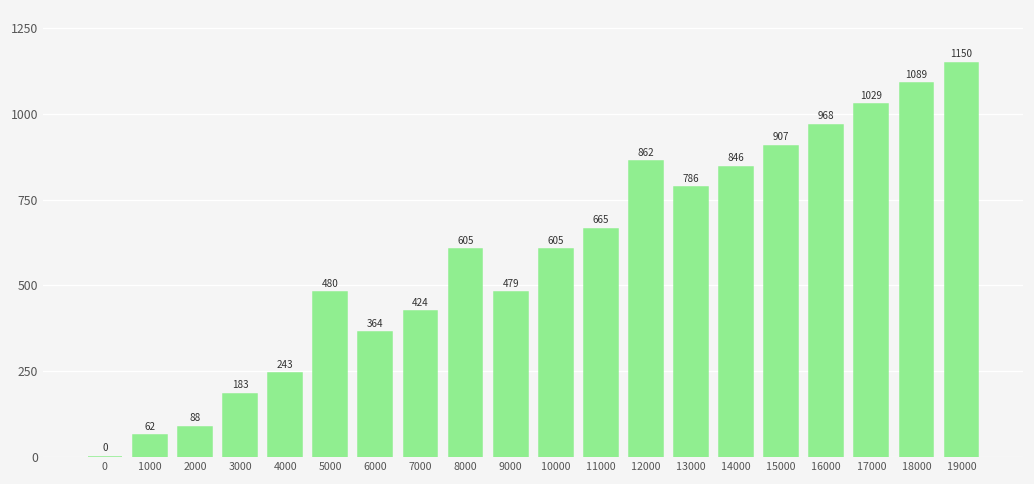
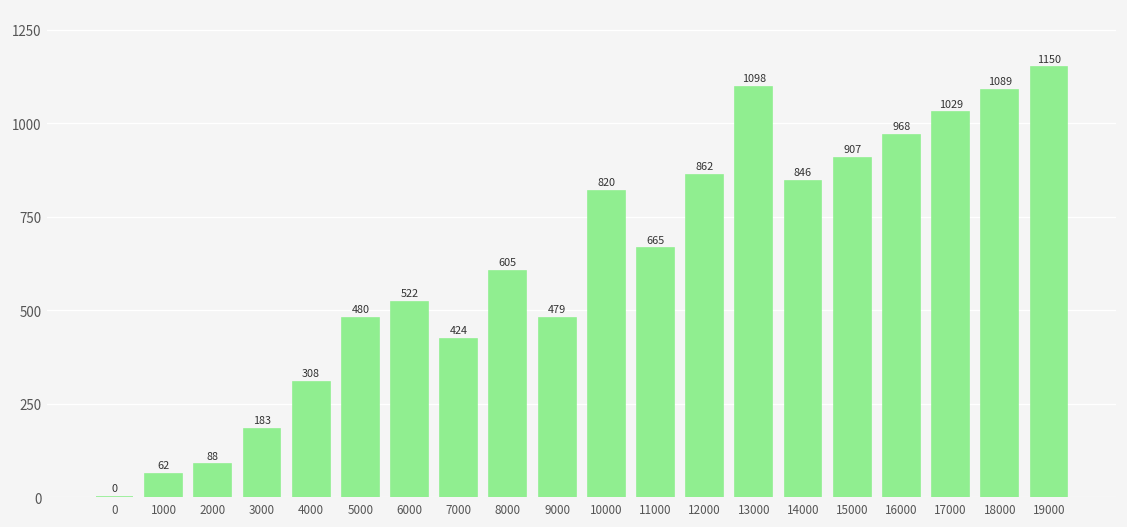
  {
    "0": 0,
    "1000": 62,
    "2000": 88,
    "3000": 183,
-   "4000": 243,
+   "4000": 308,
    "5000": 480,
-   "6000": 364,
+   "6000": 522,
    "7000": 424,
    "8000": 605,
    "9000": 479,
-   "10000": 605,
+   "10000": 820,
    "11000": 665,
    "12000": 862,
-   "13000": 786,
+   "13000": 1098,
    "14000": 846,
    "15000": 907,
    "16000": 968,
    "17000": 1029,
    "18000": 1089,
    "19000": 1150
  }
